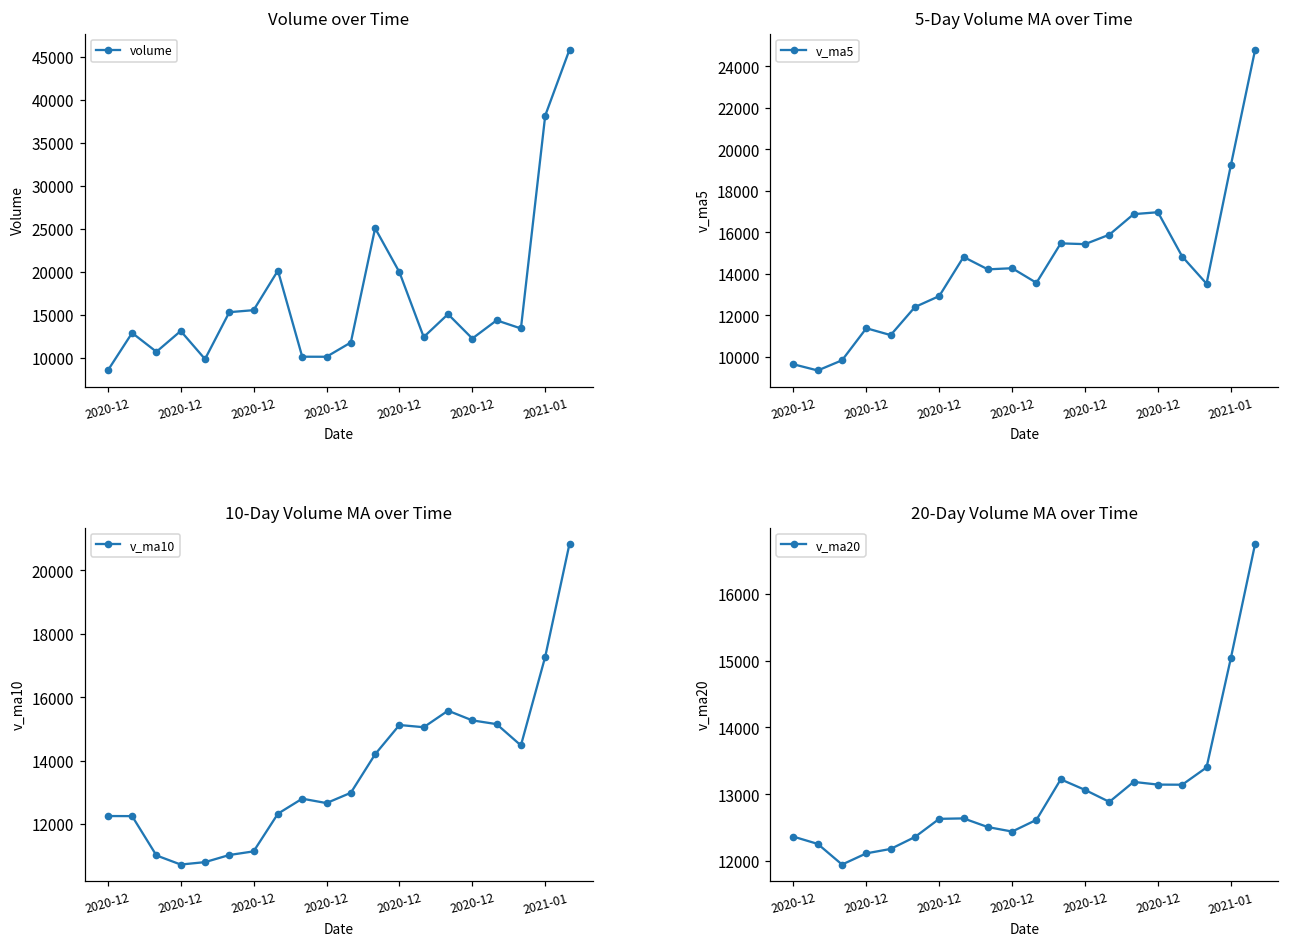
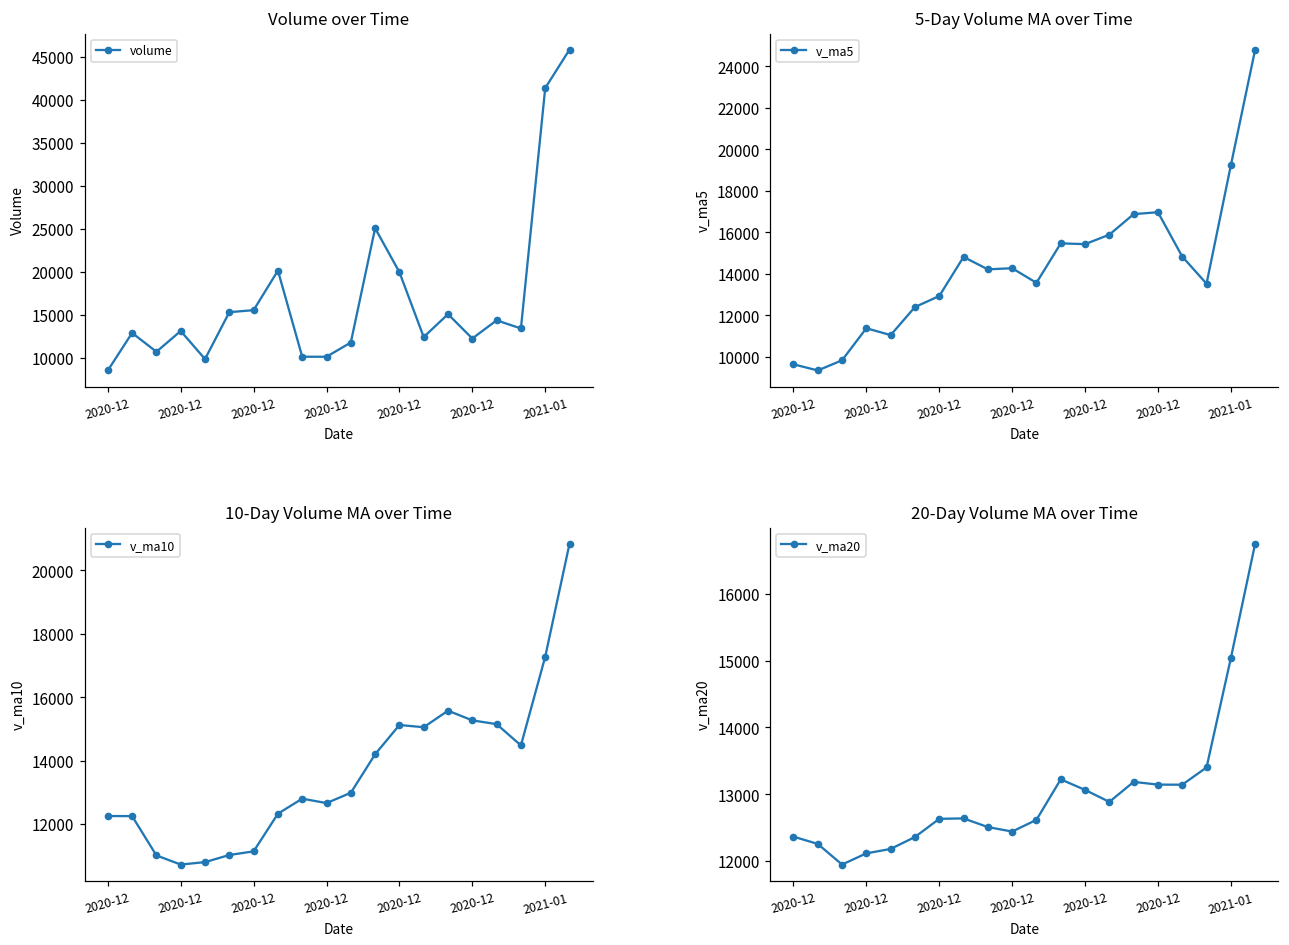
  {
    "Volume over Time": {
-     "2021-01": 38000
+     "2021-01": 41000
    },
    "5-Day Volume MA over Time": {
      "2021-01": 19200
    },
    "10-Day Volume MA over Time": {
      "2021-01": 17300
    },
    "20-Day Volume MA over Time": {
      "2021-01": 15000
    }
  }
